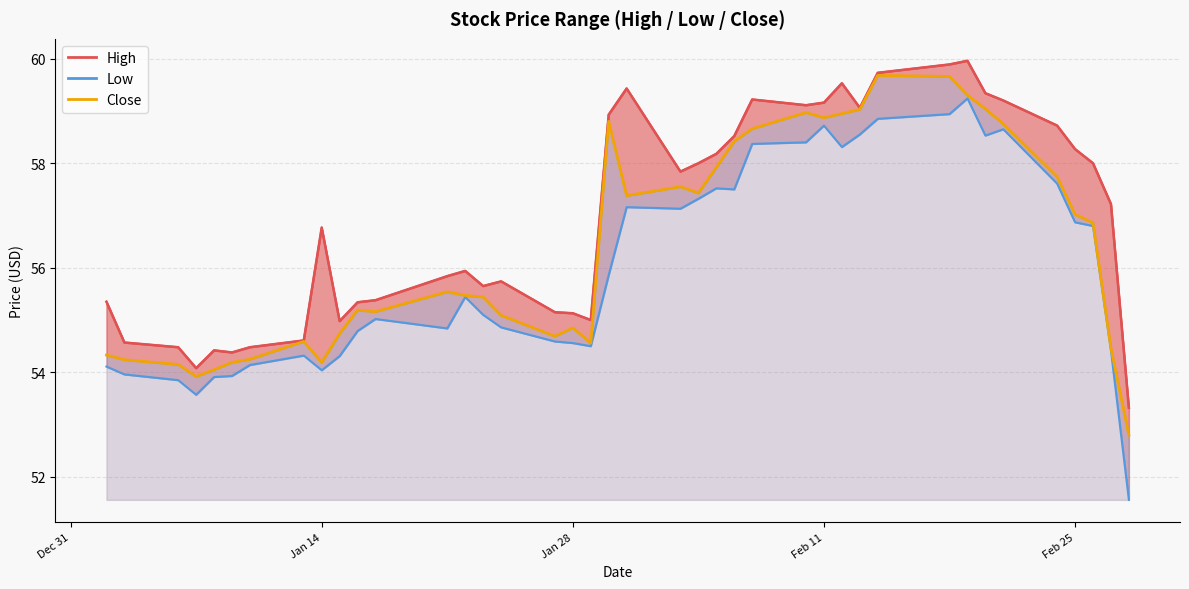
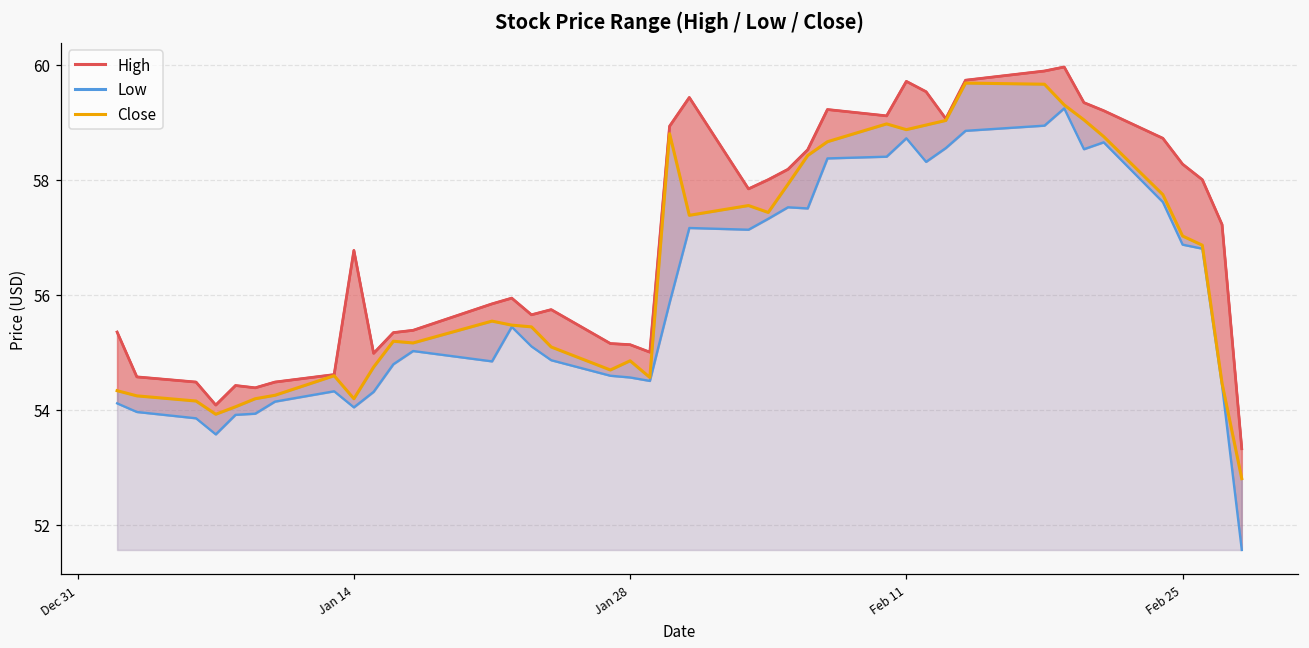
  {
    "High": {
      "Jan 14": 56.8,
      "Jan 28": 55.1,
-     "Feb 11": 59.2,
+     "Feb 11": 59.7,
      "Feb 25": 58.3
    }
  }
